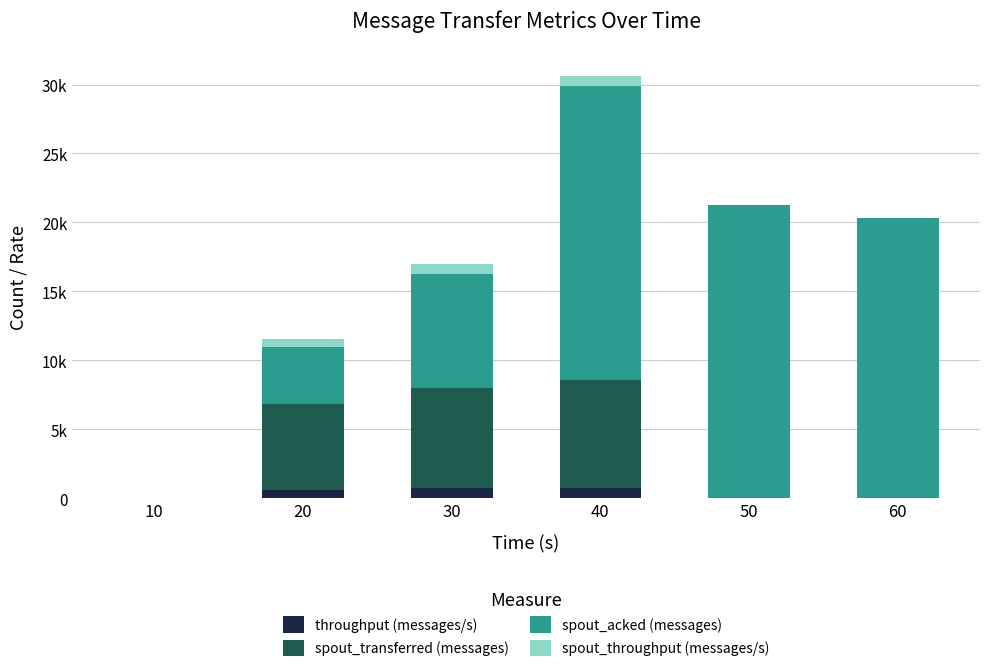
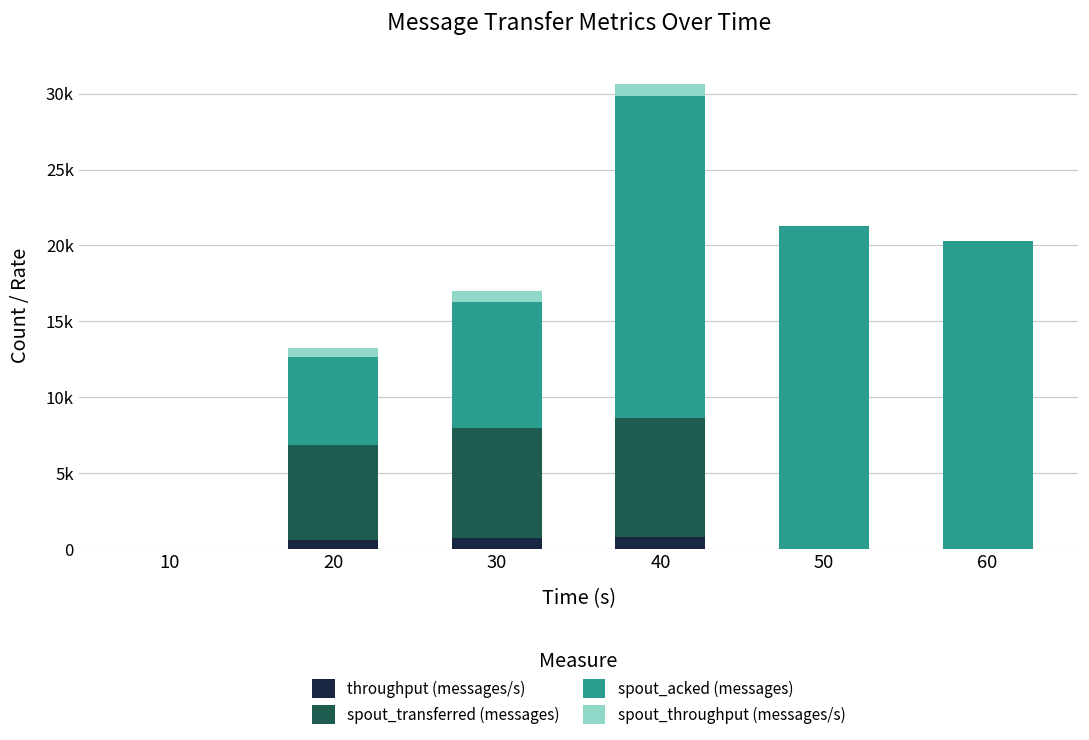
  {
    "spout_acked (messages)": {
      "10": 0,
-     "20": 4100,
+     "20": 5800,
      "30": 8300,
      "40": 21300,
      "50": 21300,
      "60": 20300
    },
    "spout_throughput (messages/s)": {
      "10": 0,
      "20": 600,
      "30": 700,
      "40": 800,
      "50": 0,
      "60": 0
    }
  }
